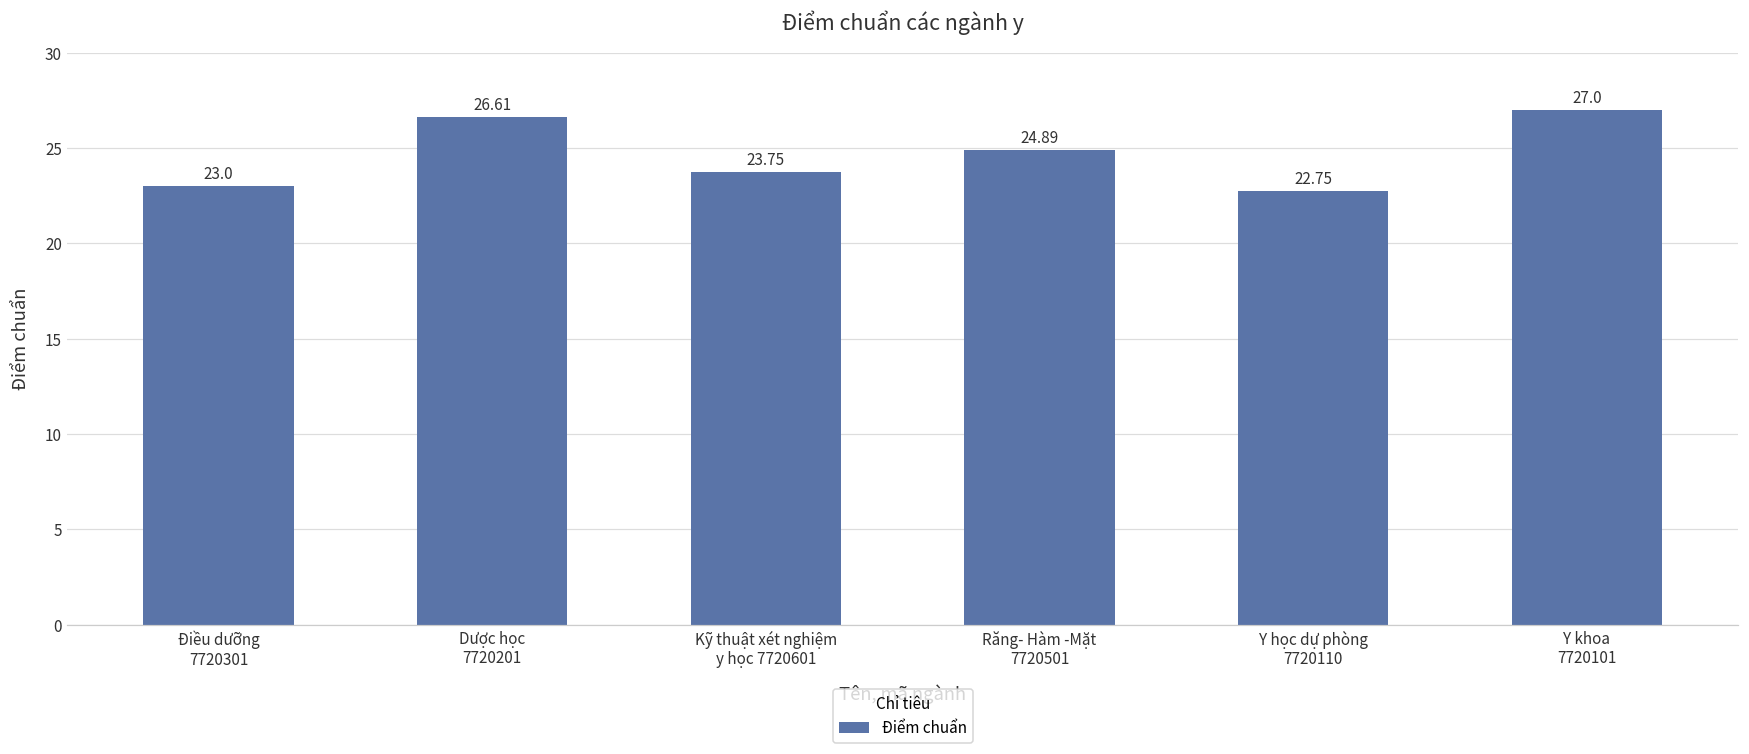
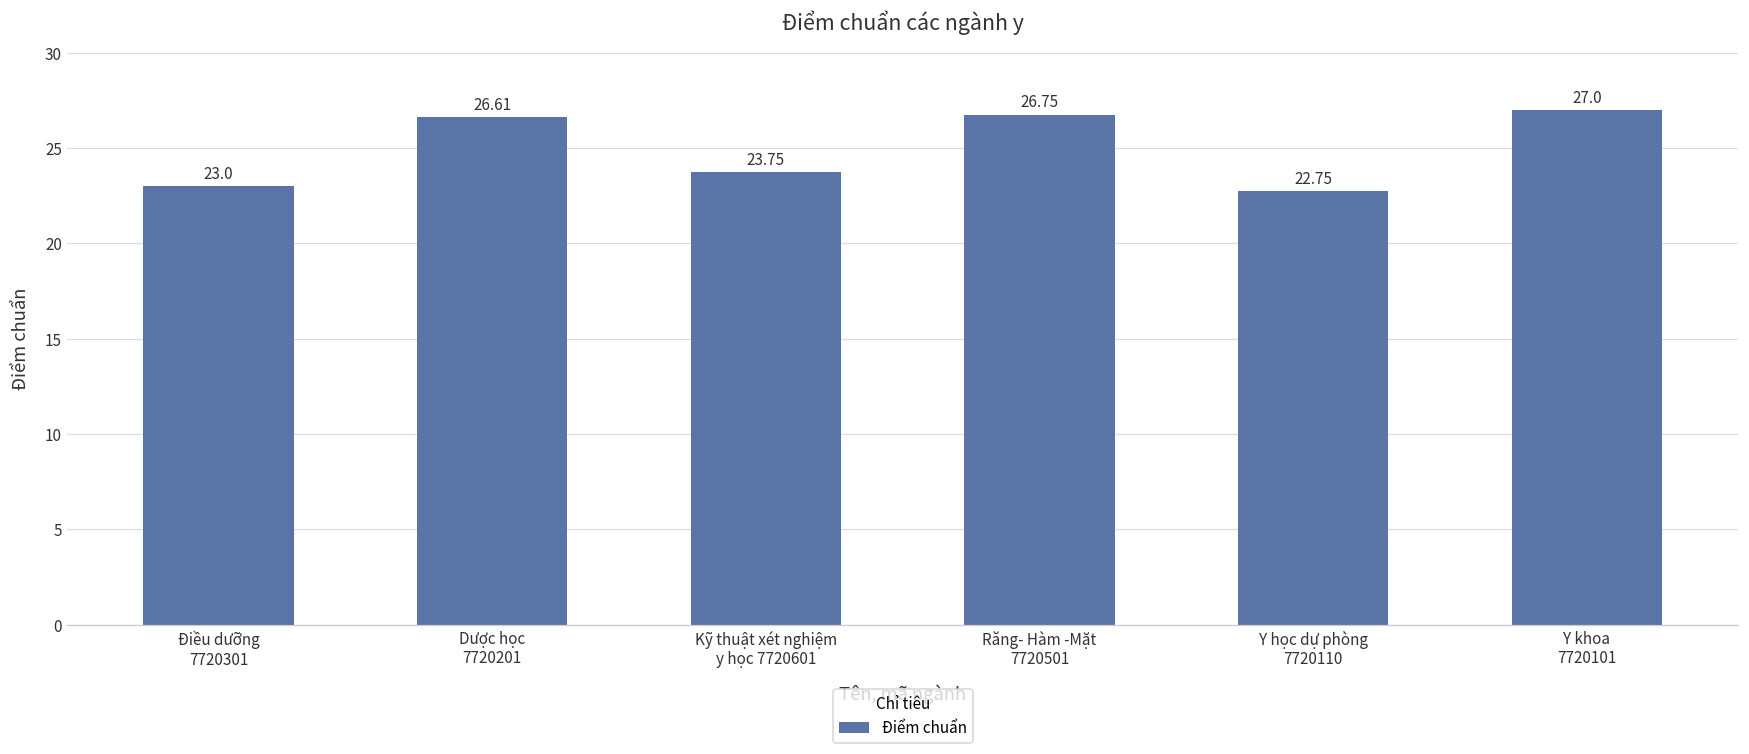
  {
    "Điều dưỡng 7720301": 23.0,
    "Dược học 7720201": 26.61,
    "Kỹ thuật xét nghiệm y học 7720601": 23.75,
-   "Răng- Hàm -Mặt 7720501": 24.89,
+   "Răng- Hàm -Mặt 7720501": 26.75,
    "Y học dự phòng 7720110": 22.75,
    "Y khoa 7720101": 27.0
  }
